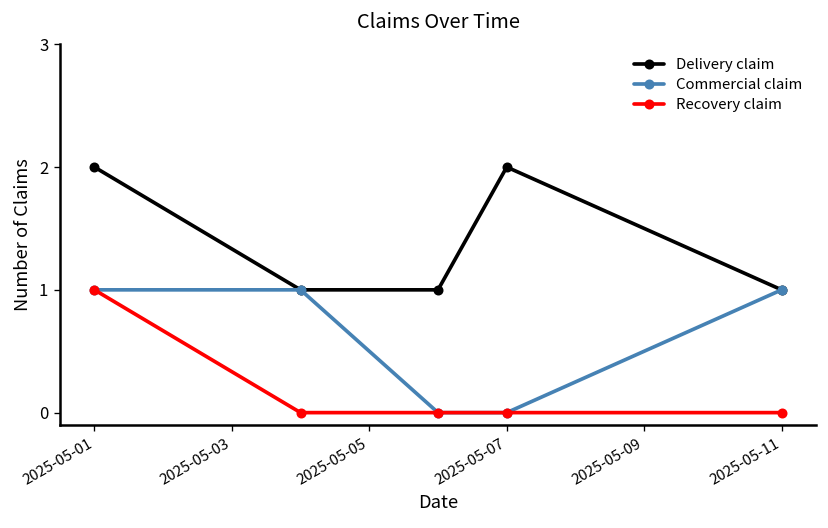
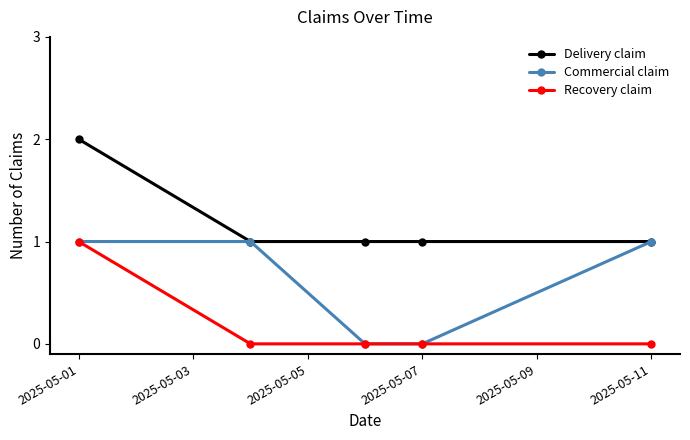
  {
    "Delivery claim": {
      "2025-05-01": 2,
-     "2025-05-07": 2
+     "2025-05-07": 1
    },
    "Recovery claim": {
      "2025-05-11": 0
    }
  }
